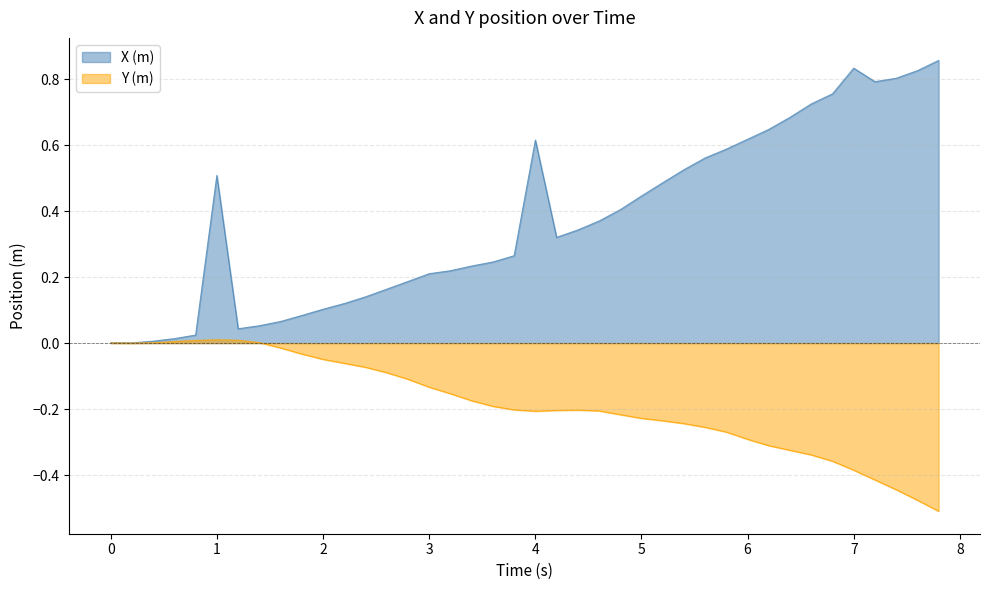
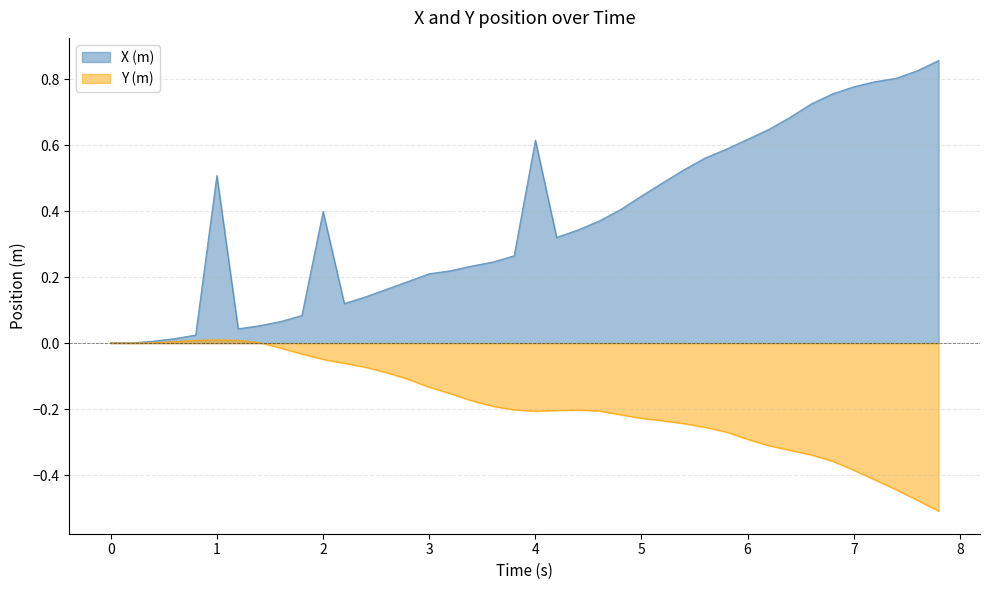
  {
    "X (m)": {
      "1": 0.51,
-     "2": 0.10,
+     "2": 0.40,
      "3": 0.21,
      "4": 0.62,
      "5": 0.45,
      "6": 0.62,
-     "7": 0.83
+     "7": 0.78
    }
  }
